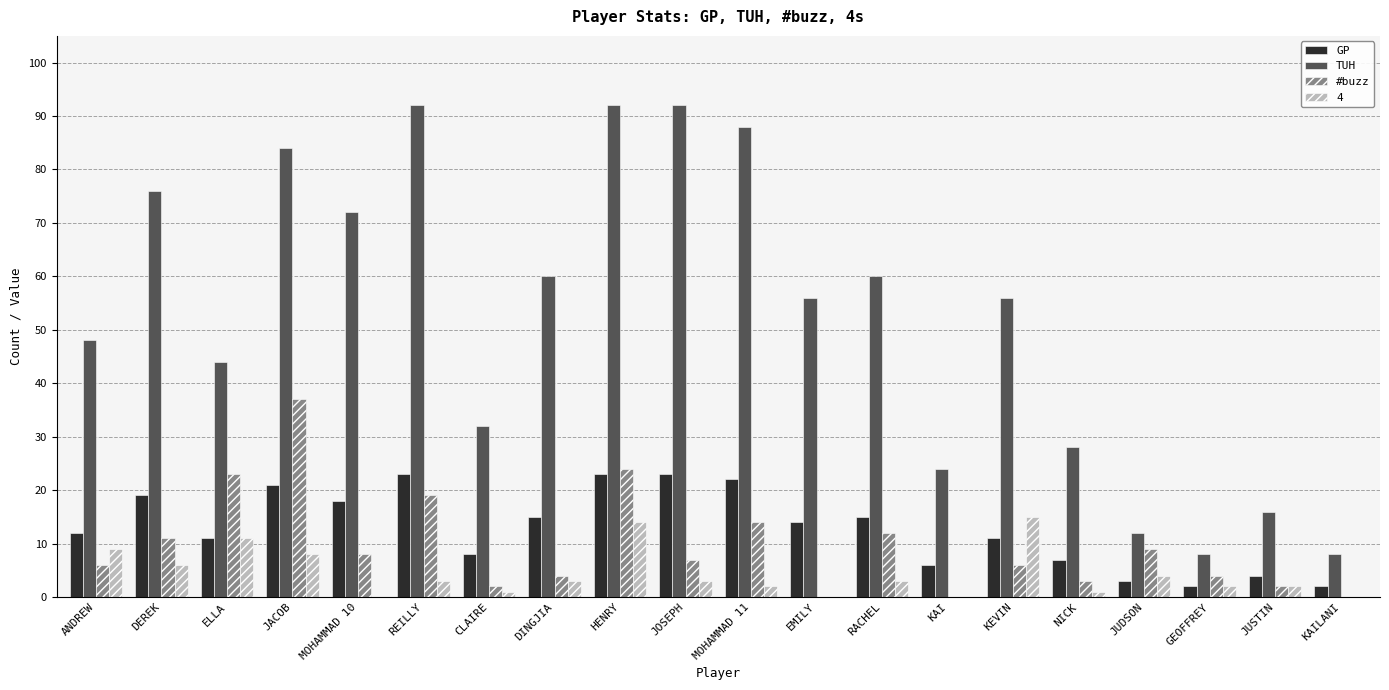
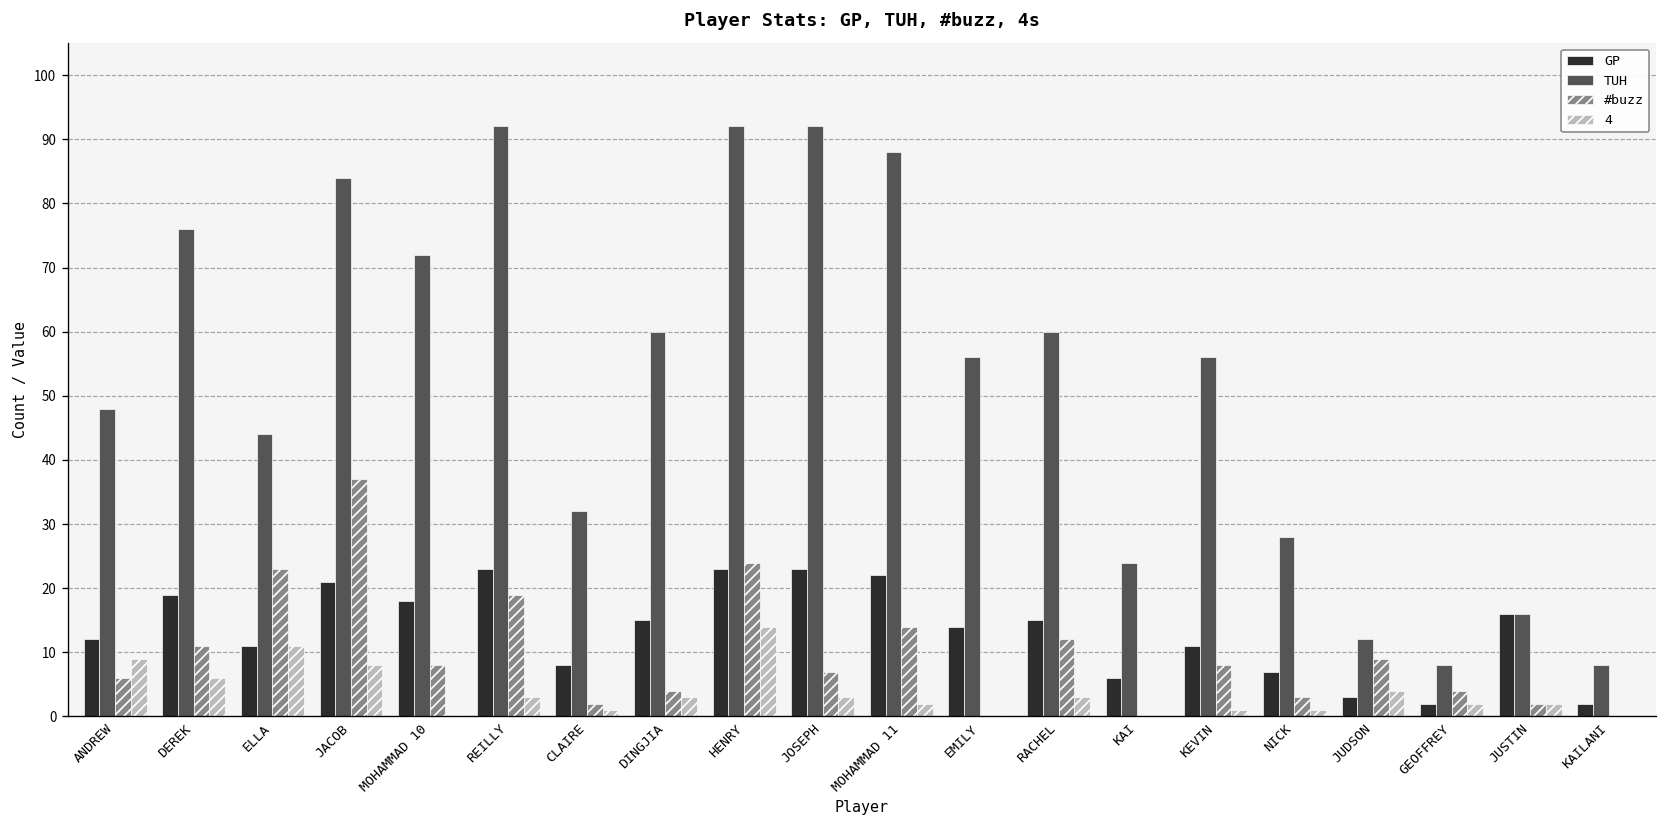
  {
    "GP": {
      "ANDREW": 12,
      "DEREK": 19,
      "ELLA": 11,
      "JACOB": 21,
      "MOHAMMAD 10": 18,
      "REILLY": 23,
      "CLAIRE": 8,
      "DINGJIA": 15,
      "HENRY": 23,
      "JOSEPH": 23,
      "MOHAMMAD 11": 22,
      "EMILY": 14,
      "RACHEL": 15,
      "KAI": 6,
      "KEVIN": 11,
      "NICK": 7,
      "JUDSON": 3,
      "GEOFFREY": 2,
-     "JUSTIN": 4,
+     "JUSTIN": 16,
      "KAILANI": 2
    },
    "TUH": {
      "ANDREW": 48,
      "DEREK": 76,
      "ELLA": 44,
      "JACOB": 84,
      "MOHAMMAD 10": 72,
      "REILLY": 92,
      "CLAIRE": 32,
      "DINGJIA": 60,
      "HENRY": 92,
      "JOSEPH": 92,
      "MOHAMMAD 11": 88,
      "EMILY": 56,
      "RACHEL": 60,
      "KAI": 24,
      "KEVIN": 56,
      "NICK": 28,
      "JUDSON": 12,
      "GEOFFREY": 8,
      "JUSTIN": 16,
      "KAILANI": 8
    },
    "#buzz": {
      "ANDREW": 6,
      "DEREK": 11,
      "ELLA": 23,
      "JACOB": 37,
      "MOHAMMAD 10": 8,
      "REILLY": 19,
      "CLAIRE": 2,
      "DINGJIA": 4,
      "HENRY": 24,
      "JOSEPH": 7,
      "MOHAMMAD 11": 14,
      "EMILY": 0,
      "RACHEL": 12,
      "KAI": 0,
-     "KEVIN": 6,
+     "KEVIN": 8,
      "NICK": 3,
      "JUDSON": 9,
      "GEOFFREY": 4,
      "JUSTIN": 2,
      "KAILANI": 0
    },
    "4": {
      "ANDREW": 9,
      "DEREK": 6,
      "ELLA": 11,
      "JACOB": 8,
      "MOHAMMAD 10": 0,
      "REILLY": 3,
      "CLAIRE": 1,
      "DINGJIA": 3,
      "HENRY": 14,
      "JOSEPH": 3,
      "MOHAMMAD 11": 2,
      "EMILY": 0,
      "RACHEL": 3,
      "KAI": 0,
-     "KEVIN": 15,
+     "KEVIN": 1,
      "NICK": 1,
      "JUDSON": 4,
      "GEOFFREY": 2,
      "JUSTIN": 2,
      "KAILANI": 0
    }
  }
